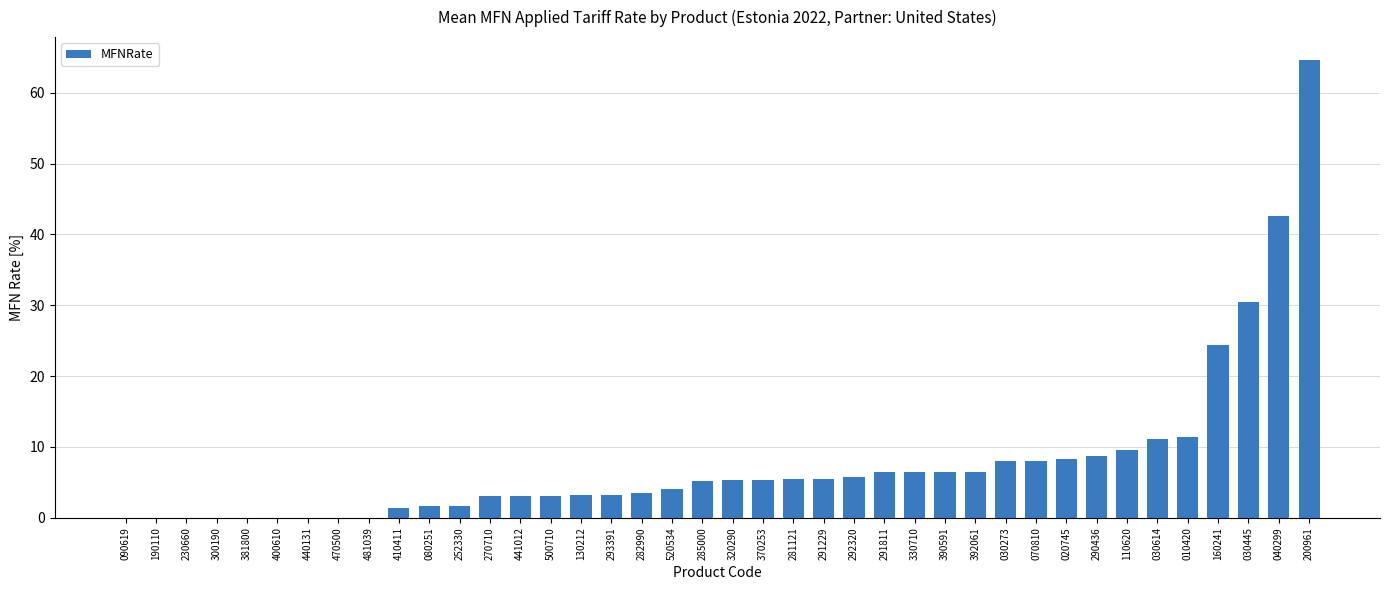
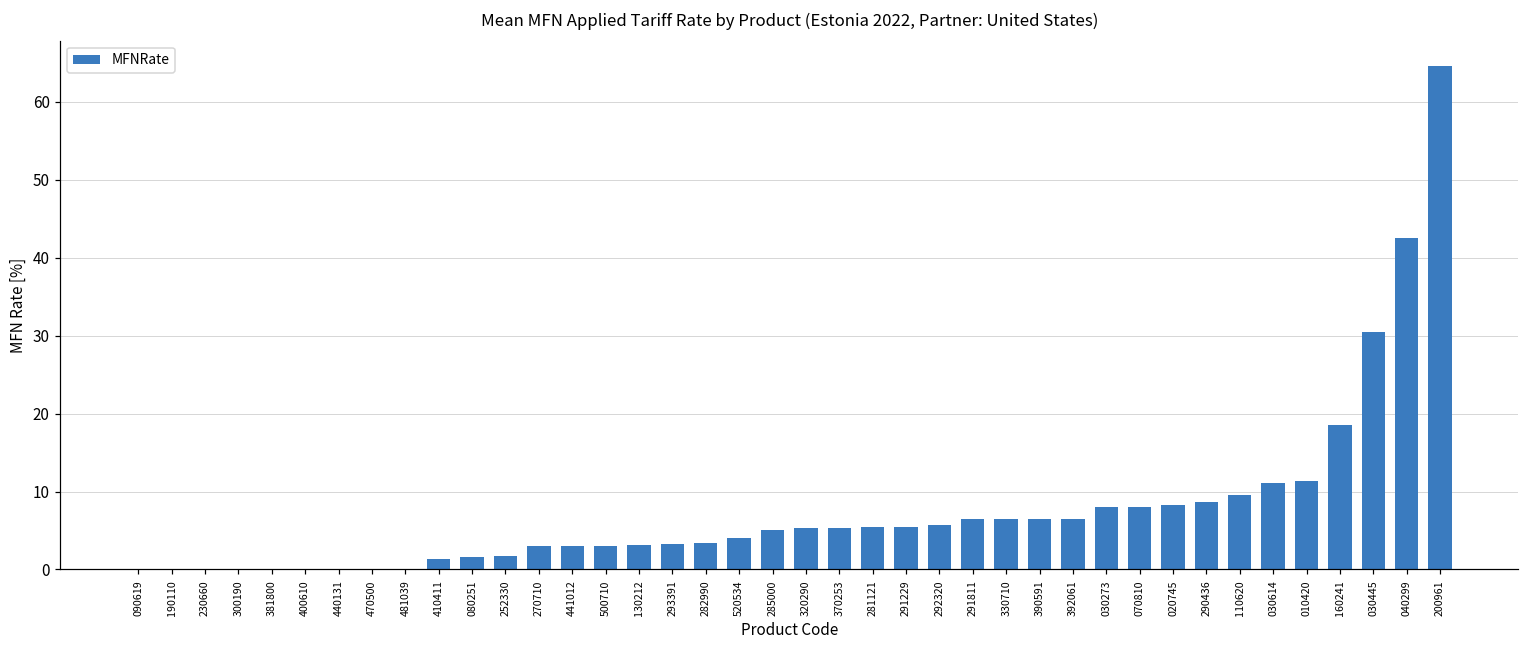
  {
    "090619": 0,
    "190110": 0,
    "230660": 0,
    "300190": 0,
    "381800": 0,
    "400610": 0,
    "440131": 0,
    "470500": 0,
    "481039": 0,
    "410411": 1,
    "080251": 2,
    "252330": 2,
    "270710": 3,
    "441012": 3,
    "500710": 3,
    "130212": 3,
    "293391": 3,
    "282990": 3,
    "520534": 4,
    "285000": 5,
    "320290": 5,
    "370253": 5,
    "281121": 6,
    "291229": 6,
    "292320": 6,
    "291811": 7,
    "330710": 7,
    "390591": 7,
    "392061": 7,
    "030273": 8,
    "070810": 8,
    "020745": 8,
    "290436": 9,
    "110620": 10,
    "030614": 11,
    "010420": 11,
-   "160241": 24,
+   "160241": 18,
    "030445": 31,
    "040299": 43,
    "200961": 65
  }
